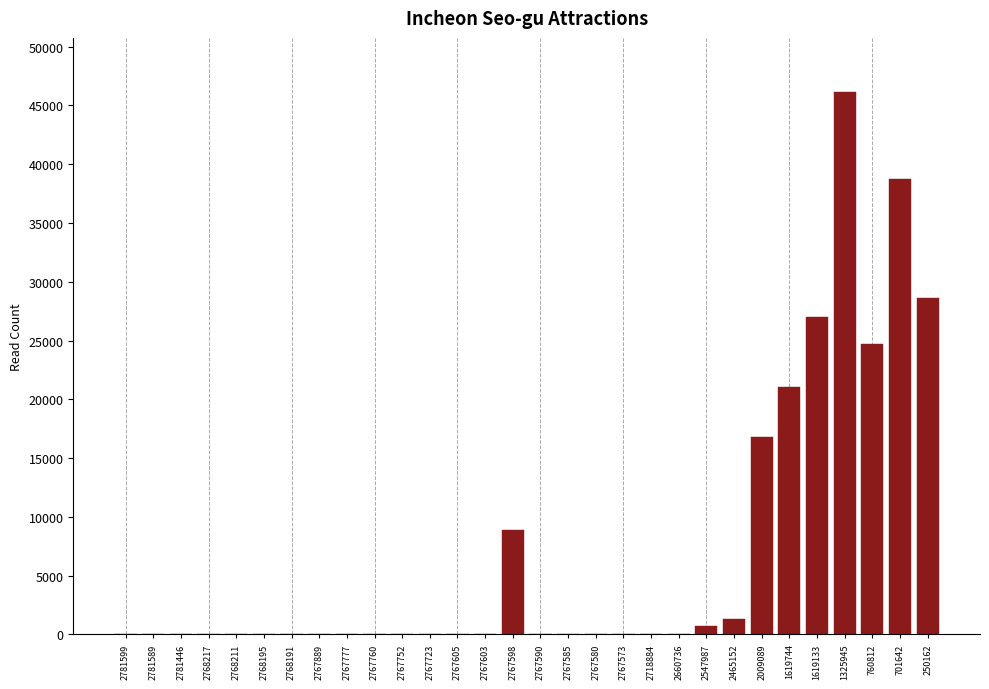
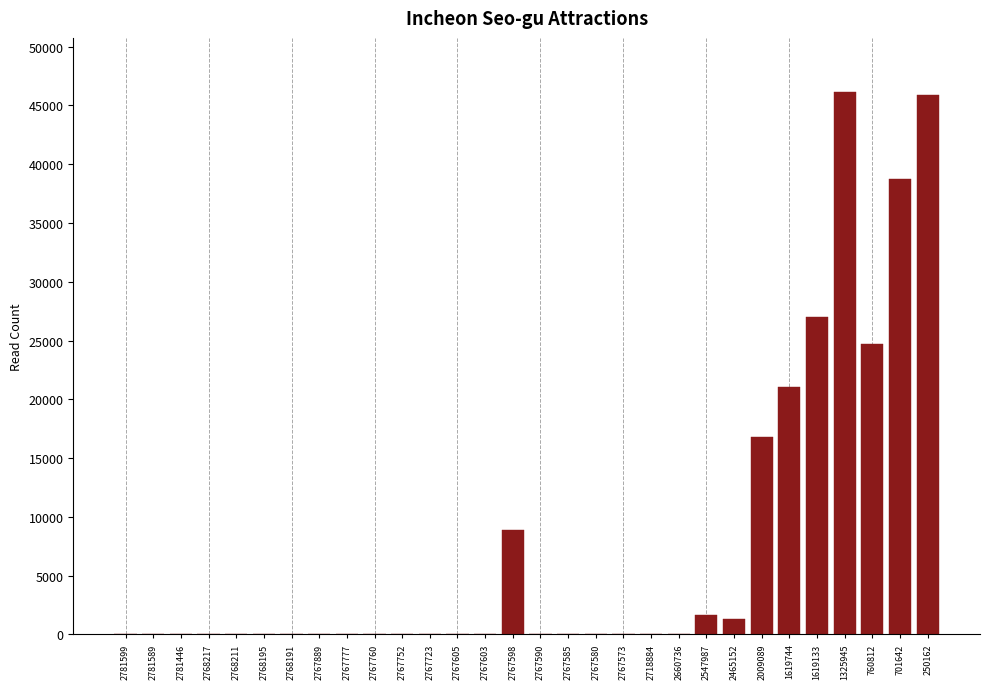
  {
    "2781599": 0,
    "2781589": 0,
    "2768217": 0,
    "2768211": 0,
    "2768195": 0,
    "2768191": 0,
    "2767889": 0,
    "2767777": 0,
    "2767760": 0,
    "2767752": 0,
    "2767723": 0,
    "2767605": 0,
    "2767603": 0,
    "2767598": 8900,
    "2767590": 0,
    "2767585": 0,
    "2767573": 0,
    "2718884": 0,
    "2660736": 0,
-   "2547987": 700,
+   "2547987": 1700,
    "2465152": 1300,
    "2009089": 16800,
    "1619744": 21000,
    "1619133": 27000,
    "1325945": 46100,
    "760812": 24700,
    "701642": 38700,
-   "250162": 28600
+   "250162": 45900
  }
